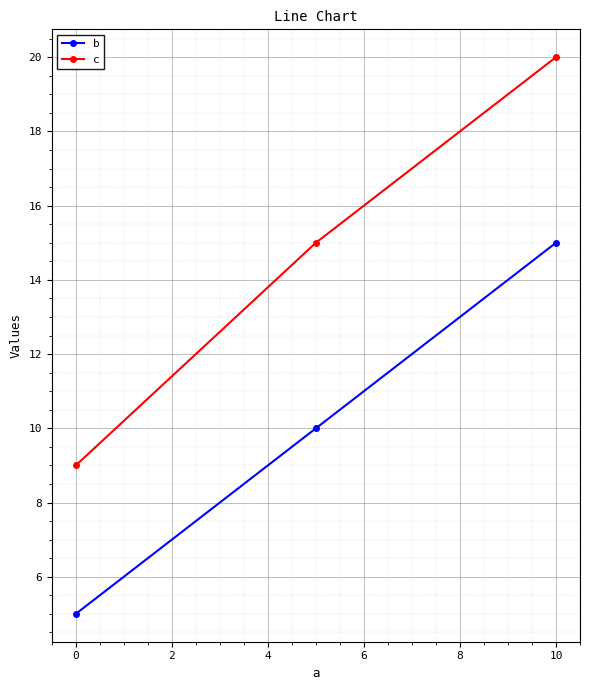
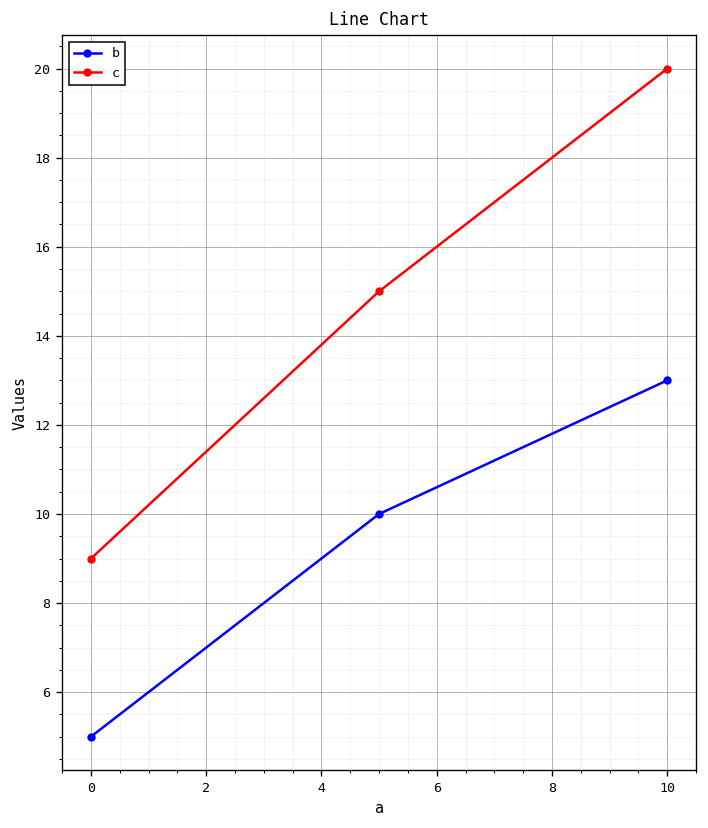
  {
    "b": {
      "0": 5,
-     "10": 15
+     "10": 13
    },
    "c": {
      "0": 9,
      "10": 20
    }
  }
